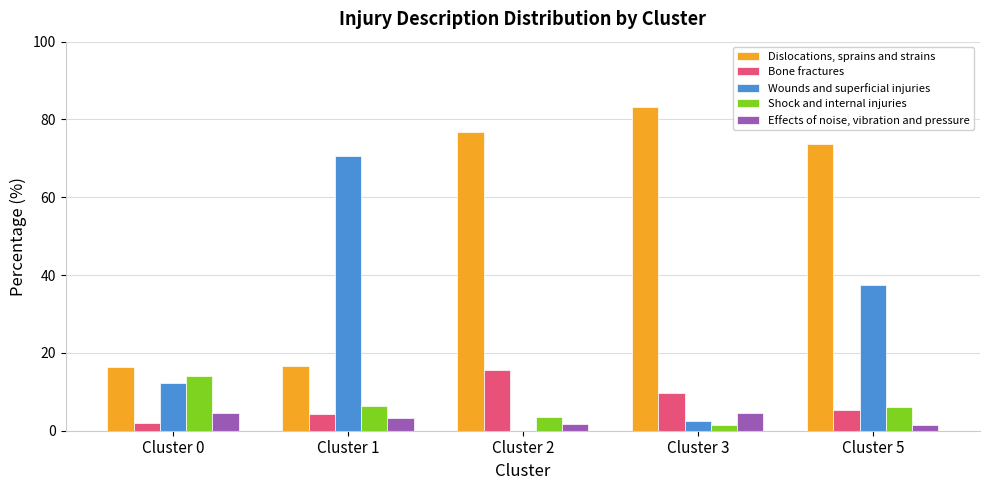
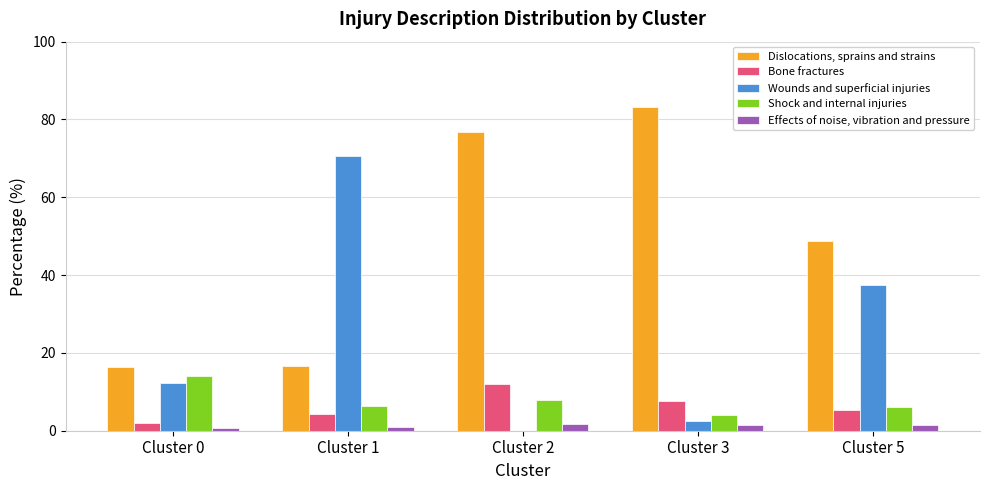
  {
    "Dislocations, sprains and strains": {
      "Cluster 0": 16,
      "Cluster 1": 17,
      "Cluster 2": 77,
      "Cluster 3": 83,
-     "Cluster 5": 74
+     "Cluster 5": 49
    },
    "Bone fractures": {
      "Cluster 0": 2,
      "Cluster 1": 4,
-     "Cluster 2": 16,
-     "Cluster 3": 10,
+     "Cluster 2": 12,
+     "Cluster 3": 8,
      "Cluster 5": 5
    },
    "Wounds and superficial injuries": {
      "Cluster 0": 12,
      "Cluster 1": 71,
      "Cluster 2": 0,
      "Cluster 3": 3,
      "Cluster 5": 37
    },
    "Shock and internal injuries": {
      "Cluster 0": 14,
      "Cluster 1": 6,
-     "Cluster 2": 4,
-     "Cluster 3": 1,
+     "Cluster 2": 8,
+     "Cluster 3": 4,
      "Cluster 5": 6
    },
    "Effects of noise, vibration and pressure": {
-     "Cluster 0": 4,
-     "Cluster 1": 3,
+     "Cluster 0": 1,
+     "Cluster 1": 1,
      "Cluster 2": 2,
-     "Cluster 3": 4,
+     "Cluster 3": 1,
      "Cluster 5": 1
    }
  }
